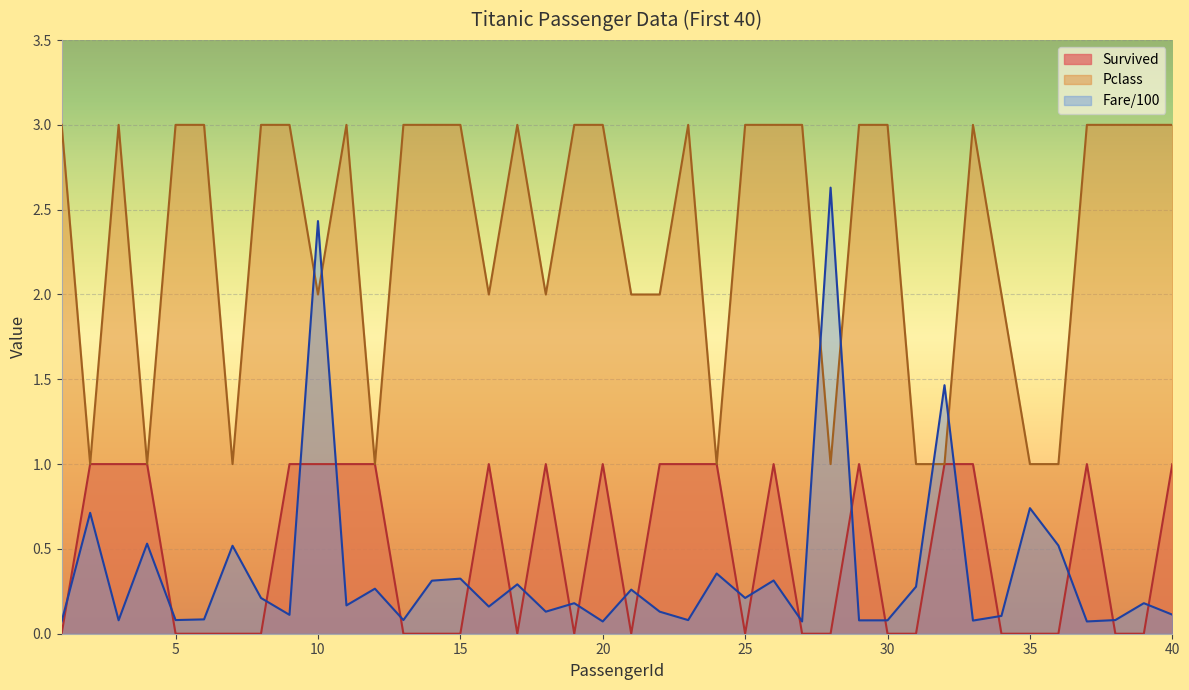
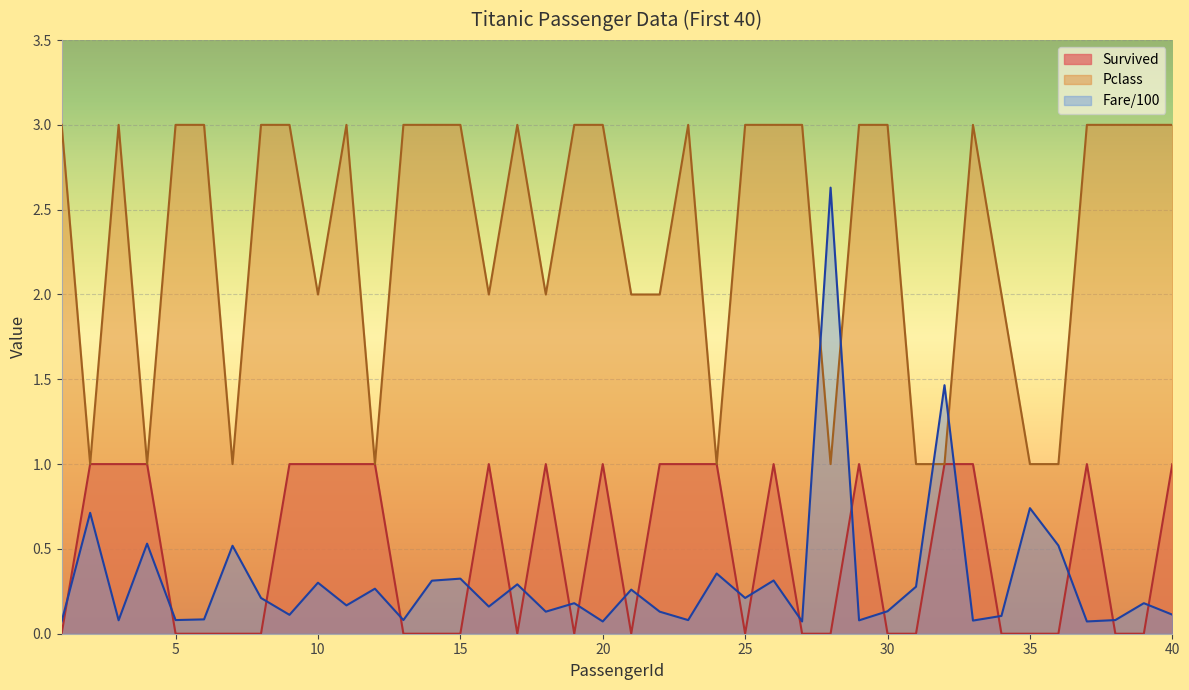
  {
    "Fare/100": {
      "5": 0.08,
-     "10": 2.43,
+     "10": 0.30,
      "15": 0.32,
      "20": 0.07,
      "25": 0.21,
-     "30": 0.08,
+     "30": 0.13,
      "35": 0.74,
      "40": 0.11
    }
  }
